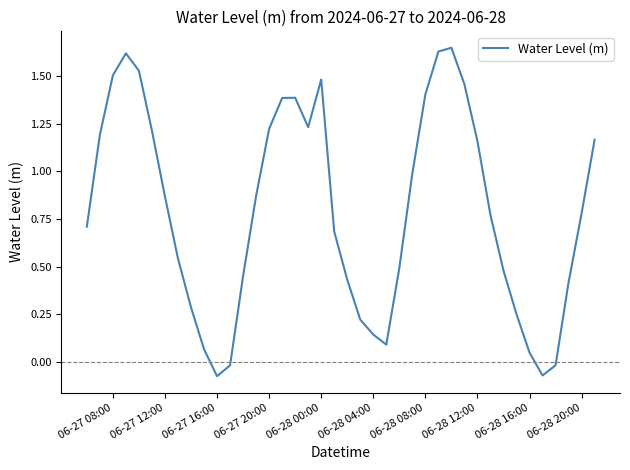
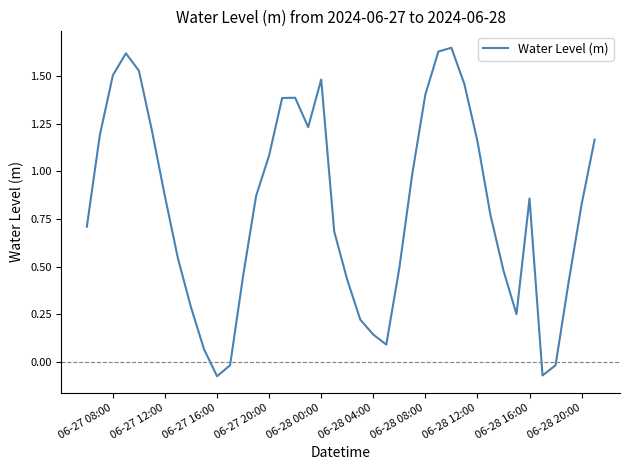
  {
    "06-27 08:00": 1.50,
    "06-27 12:00": 0.87,
    "06-27 16:00": -0.07,
-   "06-27 20:00": 1.22,
+   "06-27 20:00": 1.08,
    "06-28 00:00": 1.48,
    "06-28 04:00": 0.14,
    "06-28 08:00": 1.40,
    "06-28 12:00": 1.16,
-   "06-28 16:00": 0.05,
-   "06-28 20:00": 0.78
+   "06-28 16:00": 0.86,
+   "06-28 20:00": 0.83
  }
